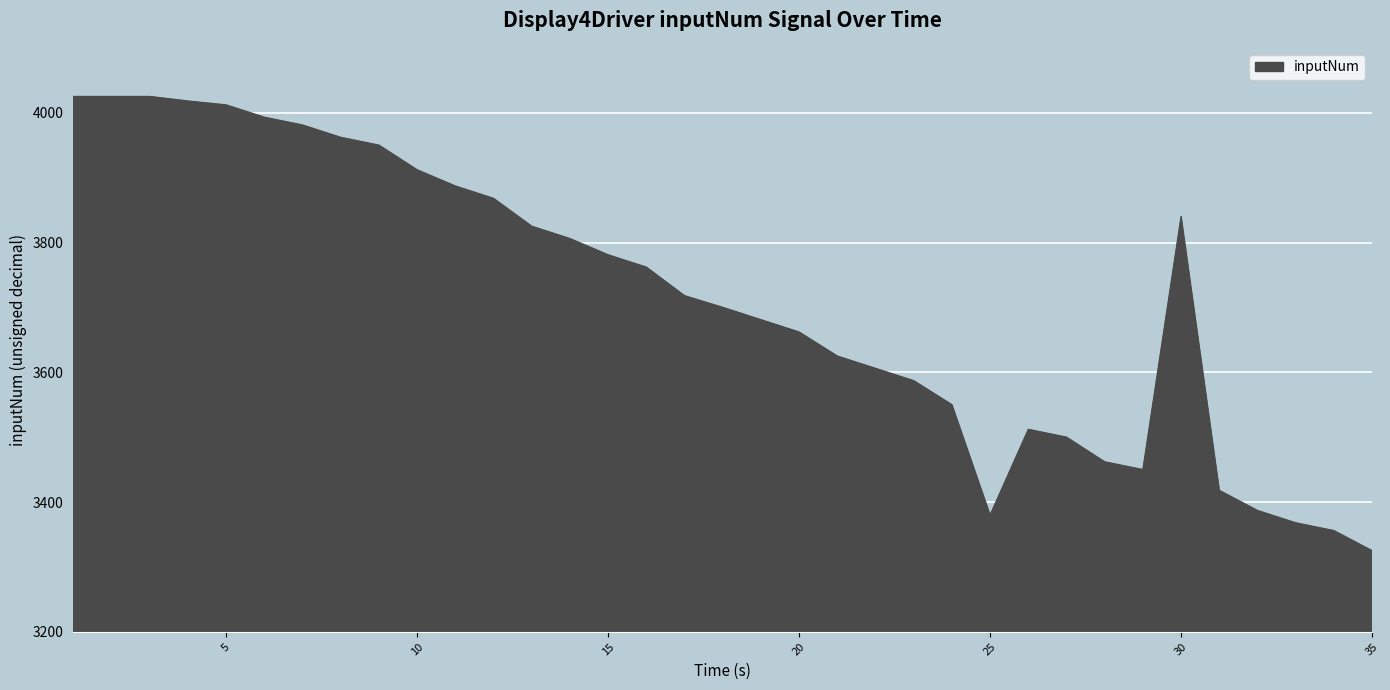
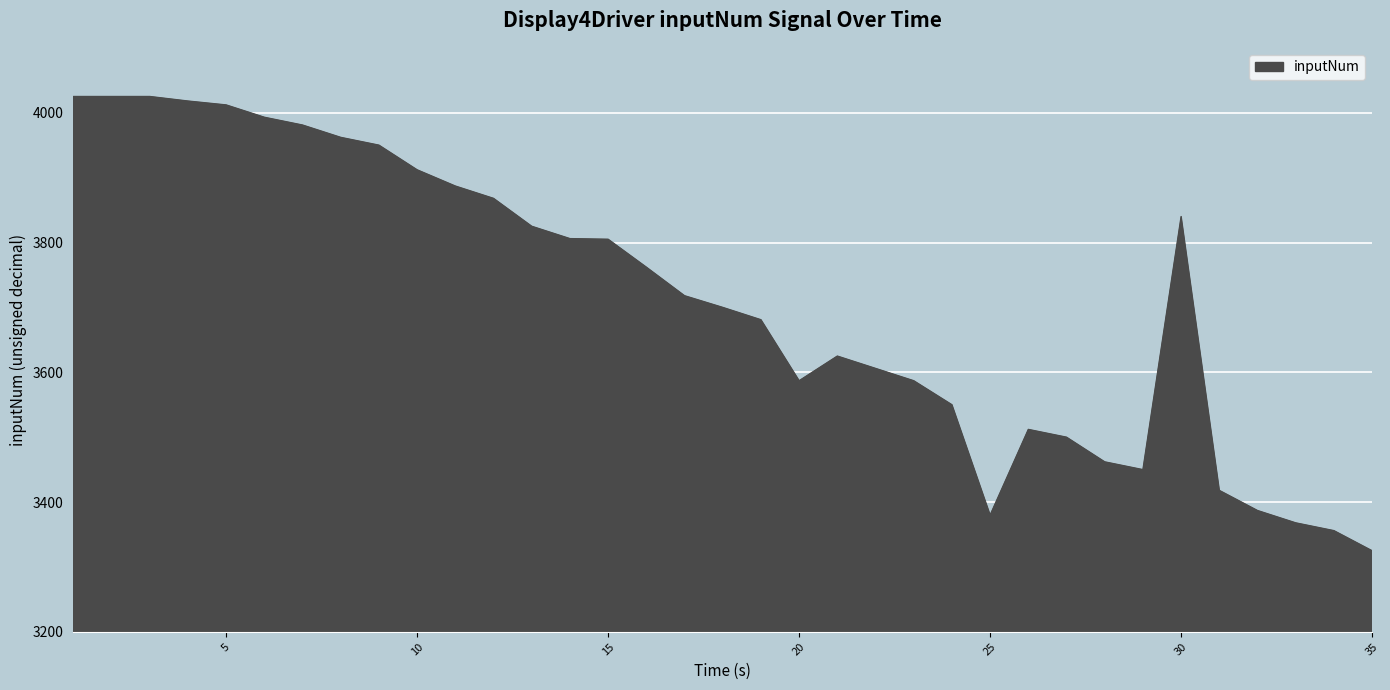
  {
    "5": 4010,
    "10": 3910,
-   "15": 3780,
-   "20": 3660,
+   "15": 3810,
+   "20": 3590,
    "25": 3380,
    "30": 3840,
    "35": 3330
  }
